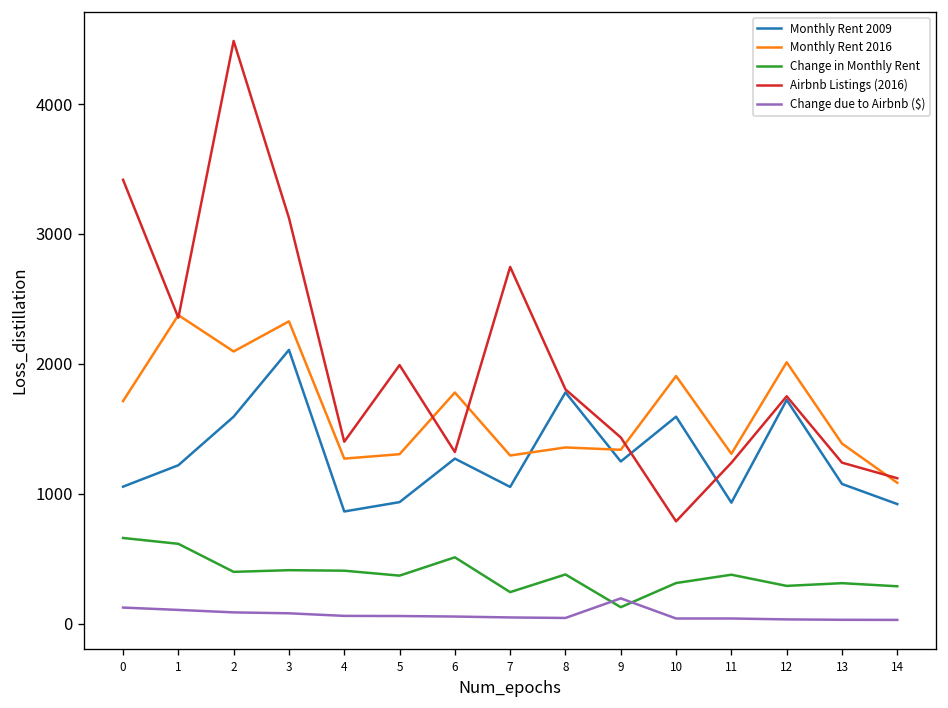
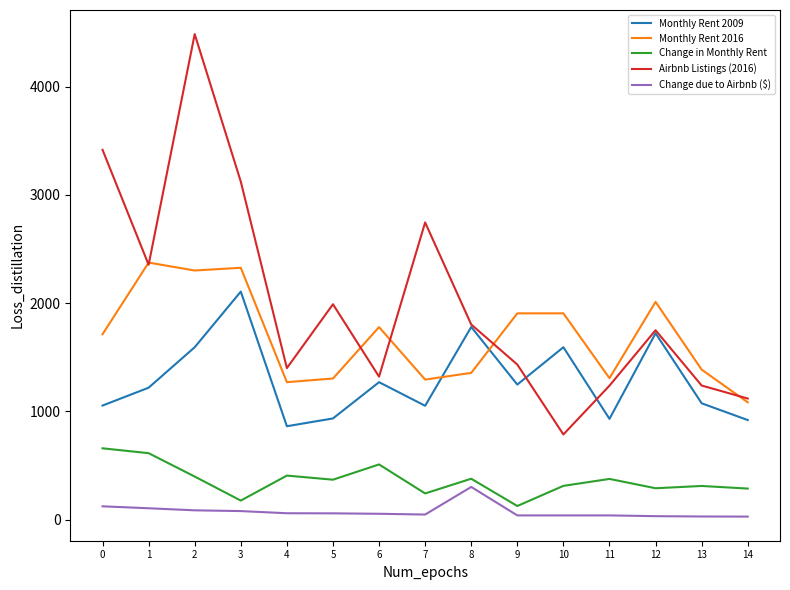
  {
    "Monthly Rent 2009": {
      "0": 1050,
      "1": 1220,
      "2": 1590,
      "3": 2110,
      "4": 860,
      "5": 940,
      "6": 1270,
      "7": 1050,
      "9": 1250,
      "10": 1590,
      "11": 930,
      "12": 1720,
      "13": 1080,
      "14": 920
    },
    "Monthly Rent 2016": {
      "0": 1710,
-     "2": 2100,
+     "2": 2300,
      "3": 2330,
      "4": 1270,
      "5": 1300,
      "6": 1780,
      "7": 1290,
      "8": 1360,
-     "9": 1340,
+     "9": 1910,
      "10": 1910,
      "11": 1310,
      "12": 2010,
      "13": 1390,
      "14": 1080
    },
    "Change in Monthly Rent": {
      "0": 660,
      "1": 610,
      "2": 400,
-     "3": 410,
+     "3": 180,
      "4": 410,
      "5": 370,
      "6": 510,
      "7": 240,
      "8": 380,
      "9": 130,
      "10": 310,
      "11": 380,
      "12": 290,
      "13": 310,
      "14": 290
    },
    "Airbnb Listings (2016)": {
      "0": 3420,
      "2": 4490,
      "3": 3120,
      "4": 1400,
      "5": 1990,
      "6": 1320,
      "7": 2750,
      "9": 1430,
      "10": 790,
      "11": 1240,
      "12": 1750,
      "13": 1240,
      "14": 1120
    },
    "Change due to Airbnb ($)": {
      "0": 120,
      "1": 110,
      "2": 90,
      "3": 80,
      "4": 60,
      "5": 60,
      "6": 50,
      "7": 50,
-     "8": 40,
-     "9": 190,
+     "8": 300,
+     "9": 40,
      "10": 40,
      "11": 40,
      "12": 30,
      "13": 30,
      "14": 30
    }
  }
